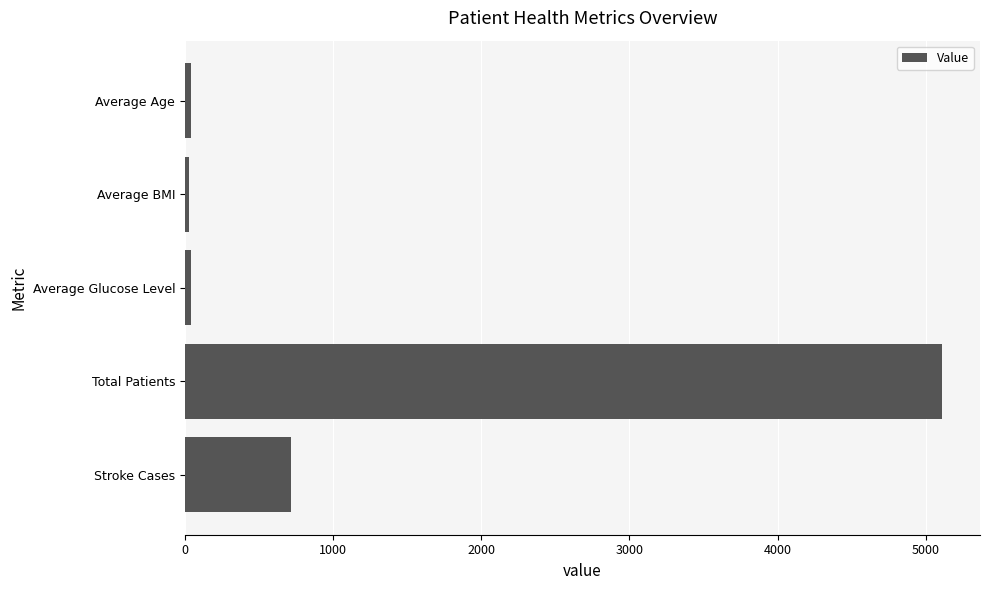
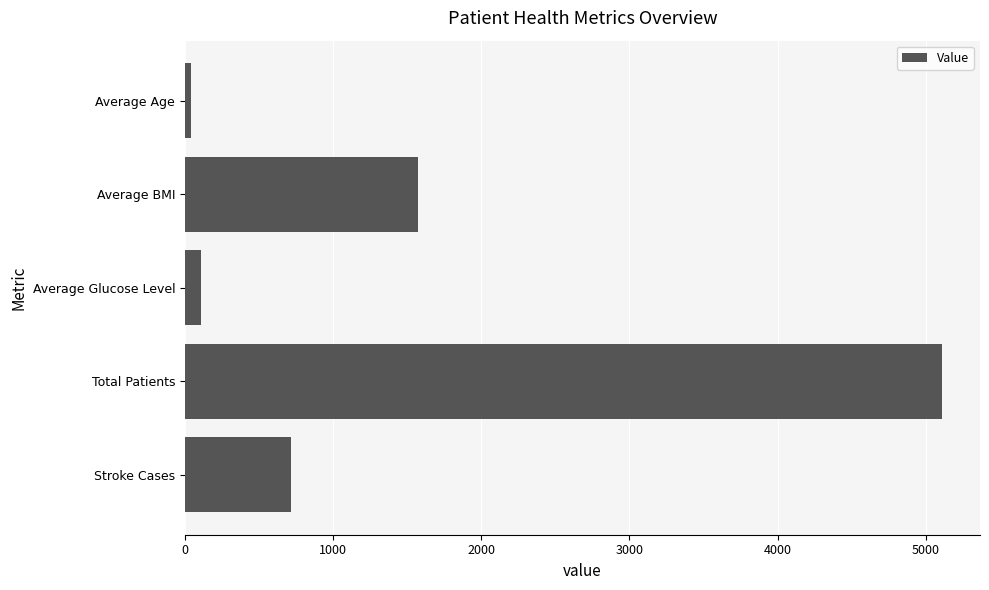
  {
    "Average Age": 40,
-   "Average BMI": 30,
-   "Average Glucose Level": 40,
+   "Average BMI": 1570,
+   "Average Glucose Level": 110,
    "Total Patients": 5110,
    "Stroke Cases": 710
  }
